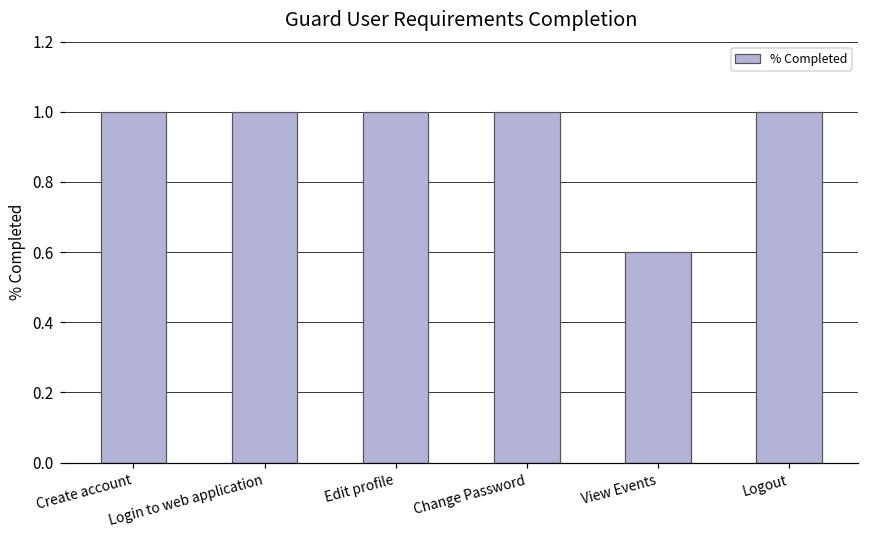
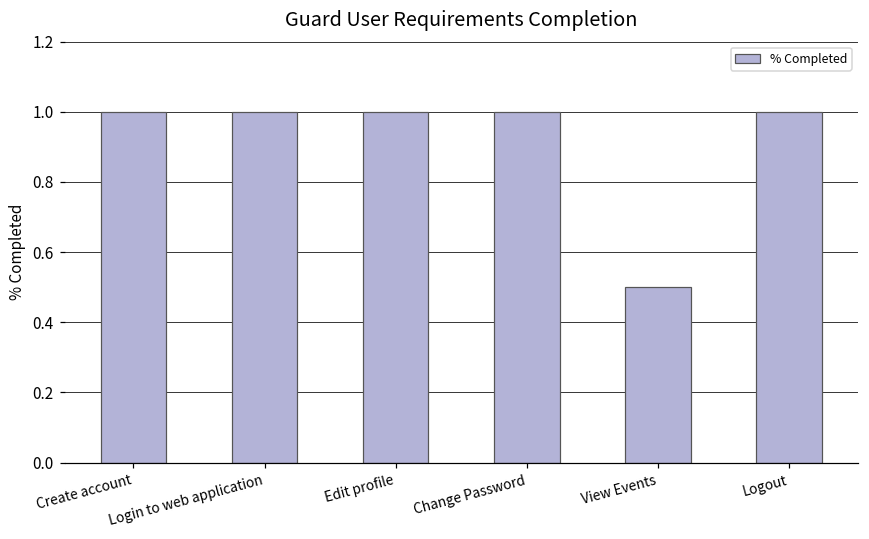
  {
    "Create account": 1.0,
    "Login to web application": 1.0,
    "Edit profile": 1.0,
    "Change Password": 1.0,
-   "View Events": 0.6,
+   "View Events": 0.5,
    "Logout": 1.0
  }
